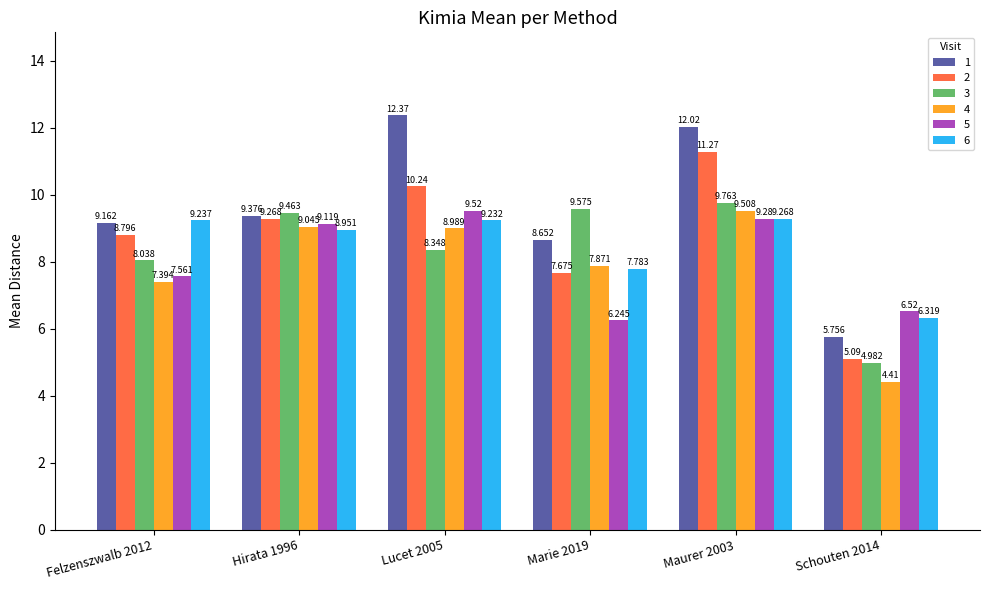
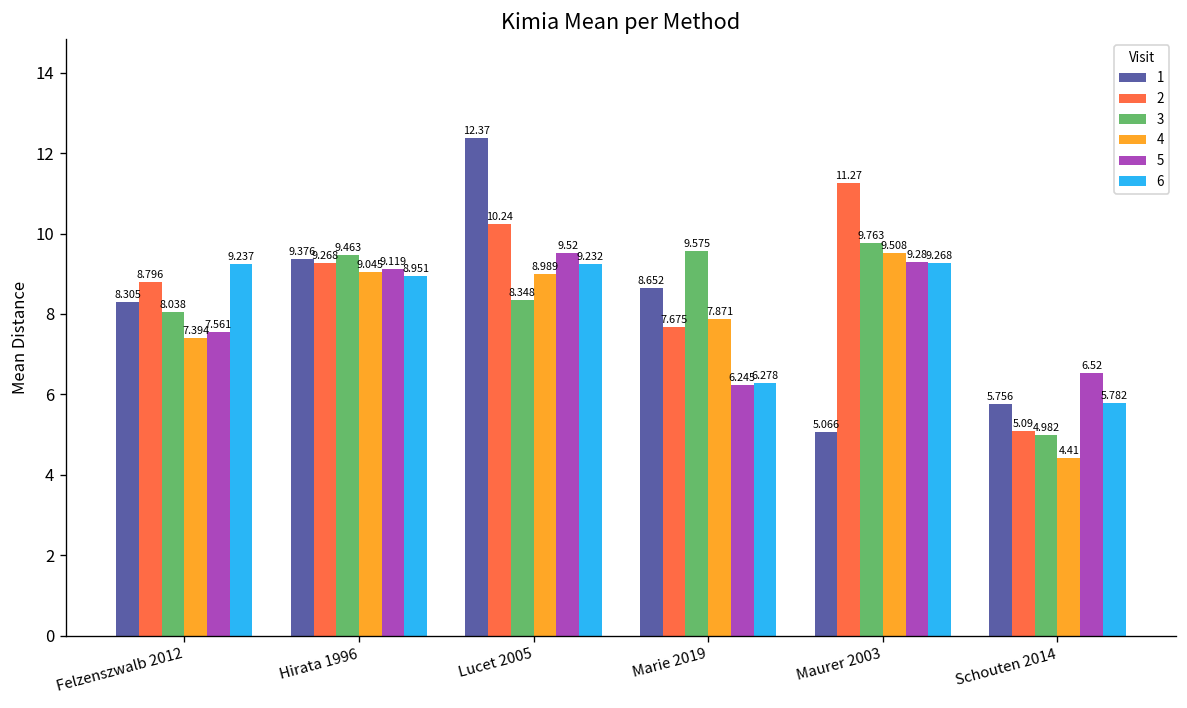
  {
    "1": {
-     "Felzenszwalb 2012": 9.162,
+     "Felzenszwalb 2012": 8.305,
      "Hirata 1996": 9.376,
      "Lucet 2005": 12.37,
      "Marie 2019": 8.652,
-     "Maurer 2003": 12.02,
+     "Maurer 2003": 5.066,
      "Schouten 2014": 5.756
    },
    "2": {
      "Felzenszwalb 2012": 8.796,
      "Hirata 1996": 9.268,
      "Lucet 2005": 10.24,
      "Marie 2019": 7.675,
      "Maurer 2003": 11.27,
      "Schouten 2014": 5.09
    },
    "3": {
      "Felzenszwalb 2012": 8.038,
      "Hirata 1996": 9.463,
      "Lucet 2005": 8.348,
      "Marie 2019": 9.575,
      "Maurer 2003": 9.763,
      "Schouten 2014": 4.982
    },
    "4": {
      "Felzenszwalb 2012": 7.394,
      "Hirata 1996": 9.045,
      "Lucet 2005": 8.989,
      "Marie 2019": 7.871,
      "Maurer 2003": 9.508,
      "Schouten 2014": 4.41
    },
    "5": {
      "Felzenszwalb 2012": 7.561,
      "Hirata 1996": 9.119,
      "Lucet 2005": 9.52,
      "Marie 2019": 6.245,
      "Maurer 2003": 9.28,
      "Schouten 2014": 6.52
    },
    "6": {
      "Felzenszwalb 2012": 9.237,
      "Hirata 1996": 8.951,
      "Lucet 2005": 9.232,
-     "Marie 2019": 7.783,
+     "Marie 2019": 6.278,
      "Maurer 2003": 9.268,
-     "Schouten 2014": 6.319
+     "Schouten 2014": 5.782
    }
  }
